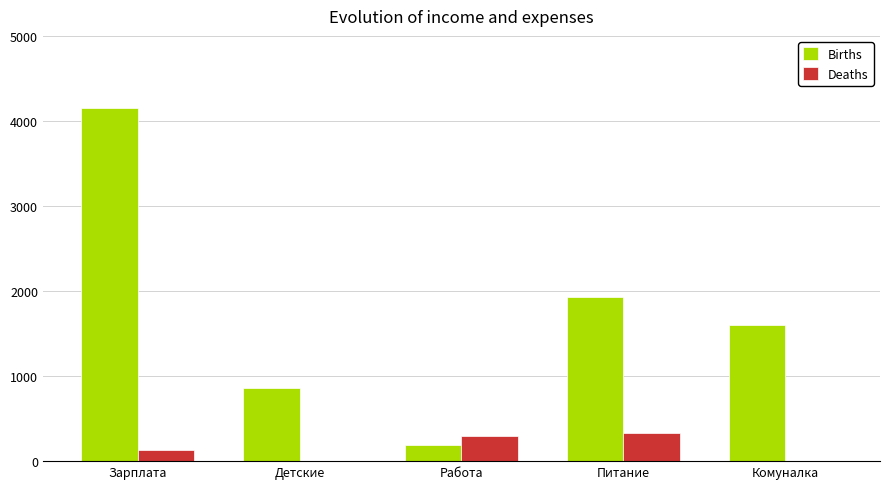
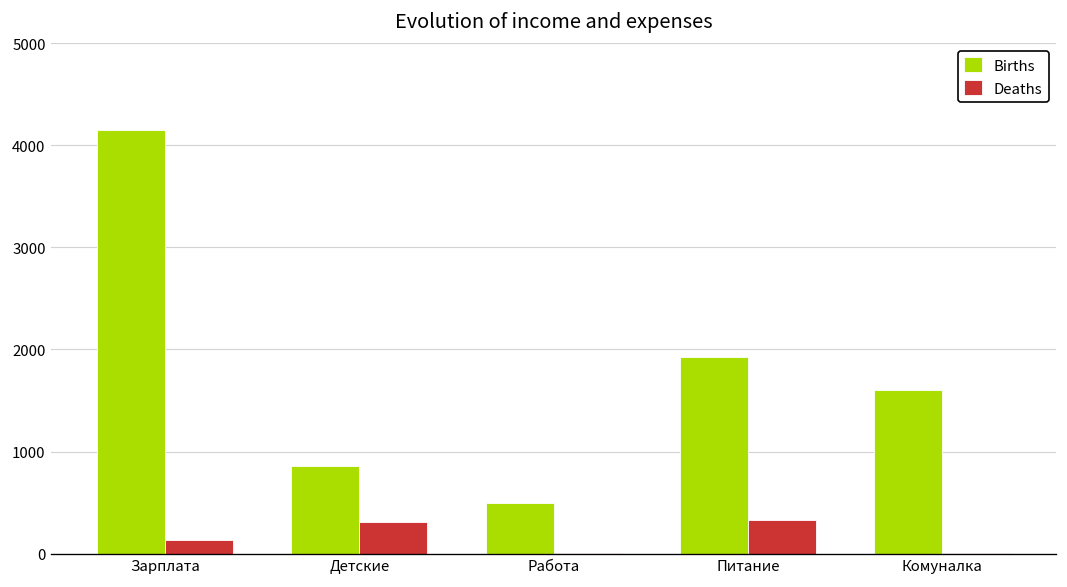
  {
    "Births": {
      "Зарплата": 4200,
      "Детские": 900,
-     "Работа": 200,
+     "Работа": 500,
      "Питание": 1900,
      "Комуналка": 1600
    },
    "Deaths": {
      "Зарплата": 100,
-     "Детские": 0,
-     "Работа": 300,
+     "Детские": 300,
+     "Работа": 0,
      "Питание": 300
    }
  }
